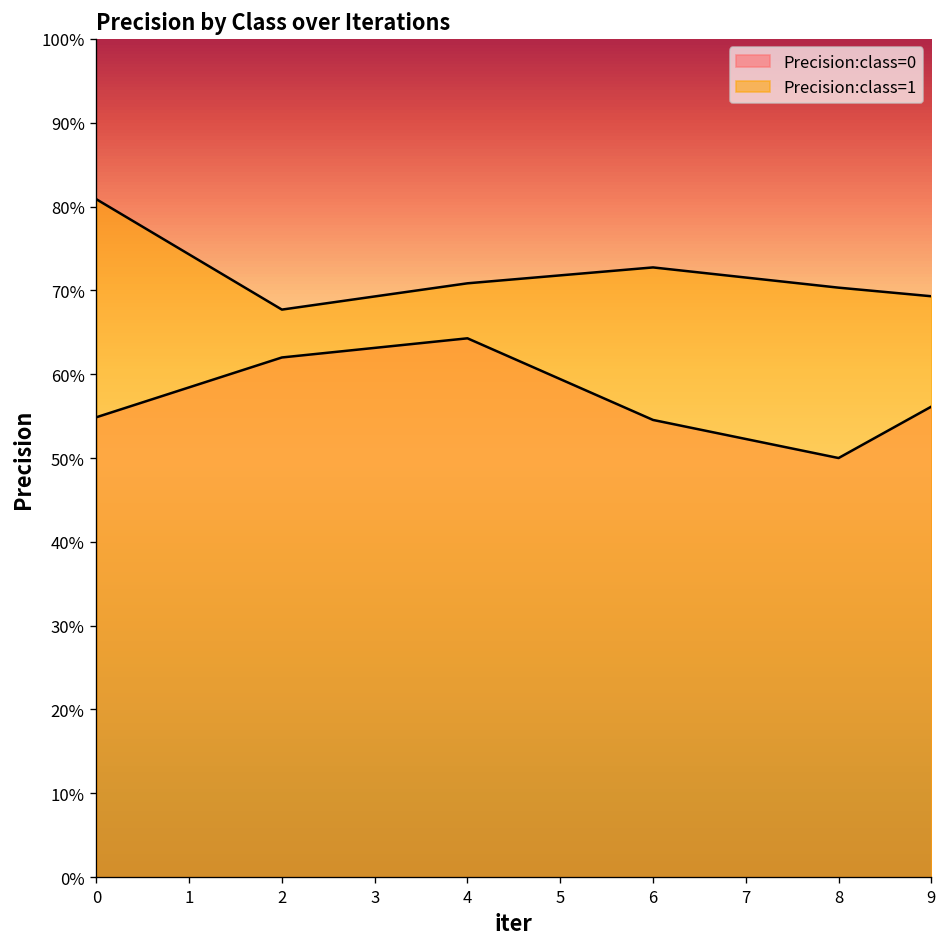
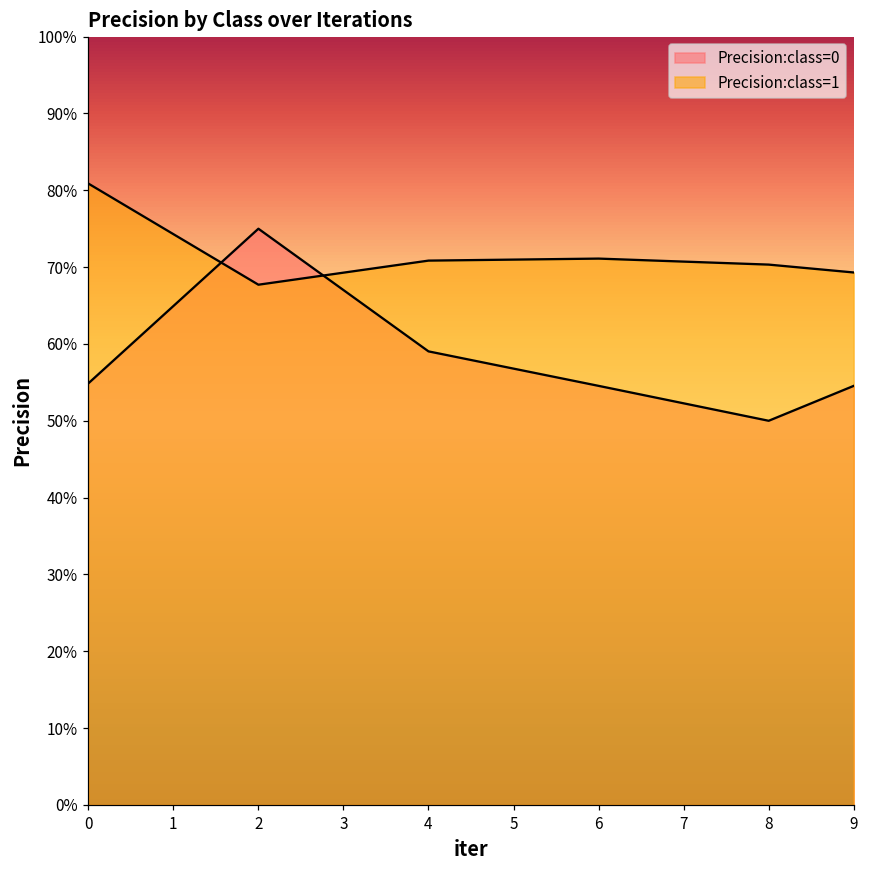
  {
    "Precision:class=0": {
      "0": "55%",
-     "2": "62%",
-     "4": "64%",
+     "2": "75%",
+     "4": "59%",
      "6": "55%",
      "8": "50%",
-     "9": "56%"
+     "9": "55%"
    },
    "Precision:class=1": {
      "0": "81%",
      "2": "68%",
      "4": "71%",
-     "6": "73%",
+     "6": "71%",
      "8": "70%",
      "9": "69%"
    }
  }
